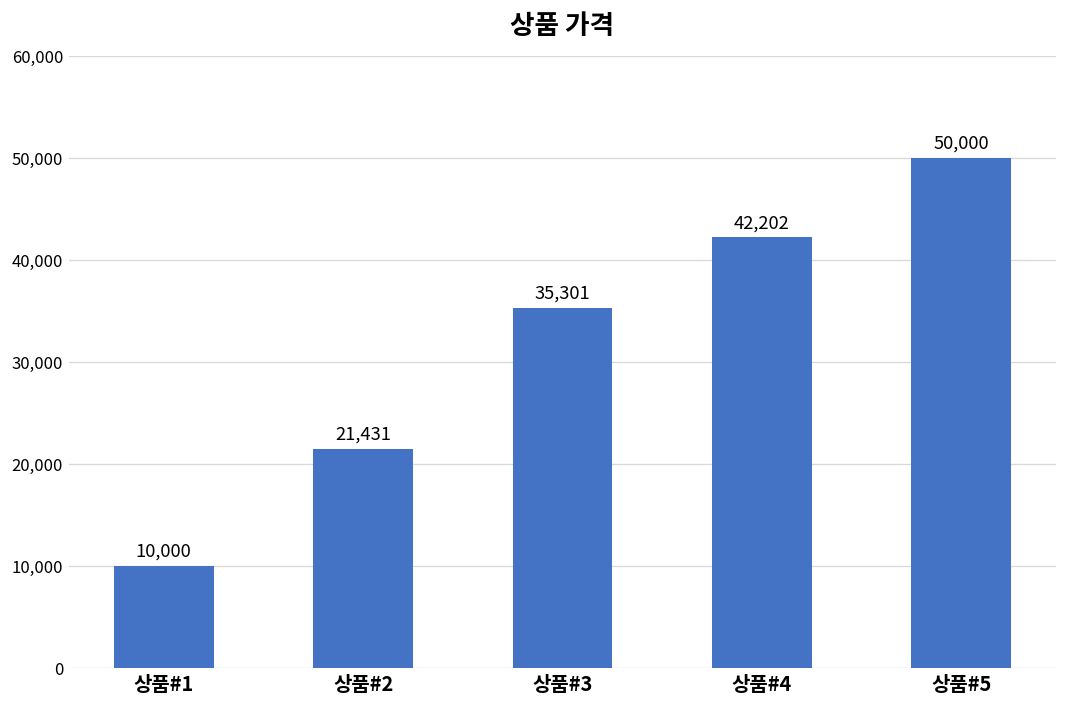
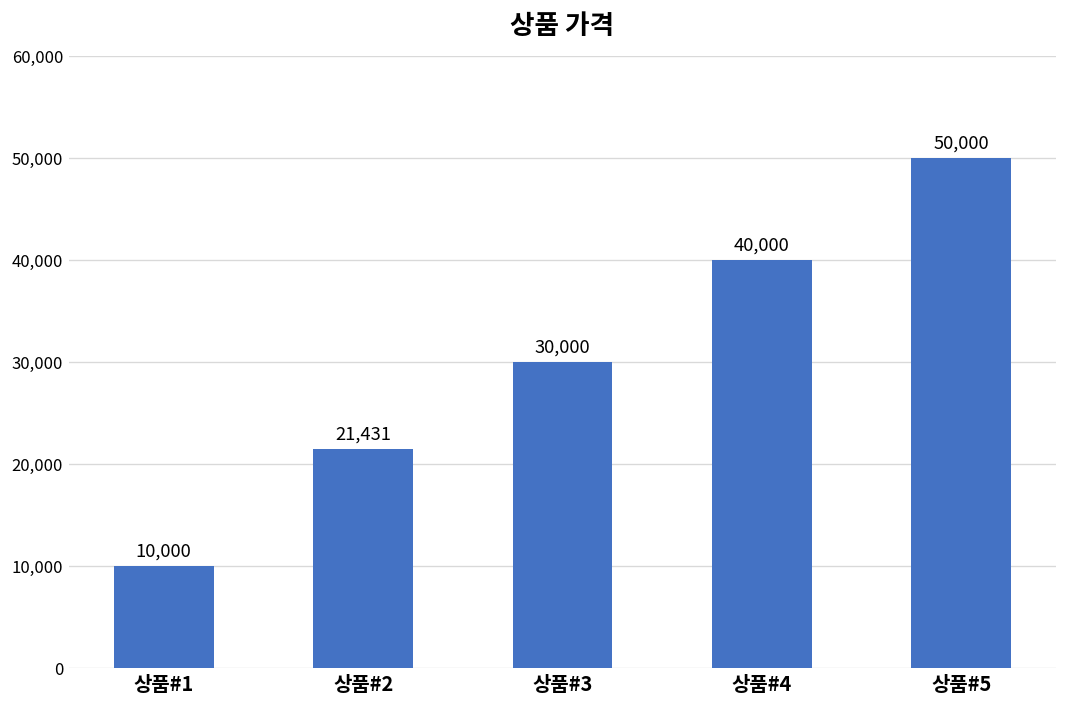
  {
    "상품#1": "10,000",
    "상품#2": "21,431",
-   "상품#3": "35,301",
-   "상품#4": "42,202",
+   "상품#3": "30,000",
+   "상품#4": "40,000",
    "상품#5": "50,000"
  }
